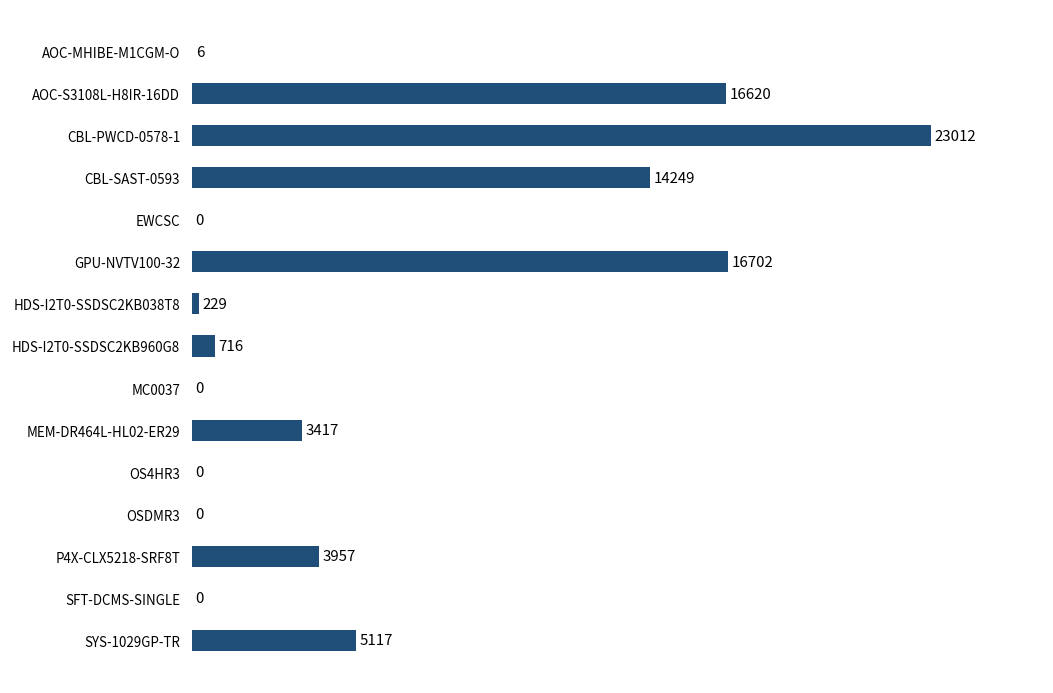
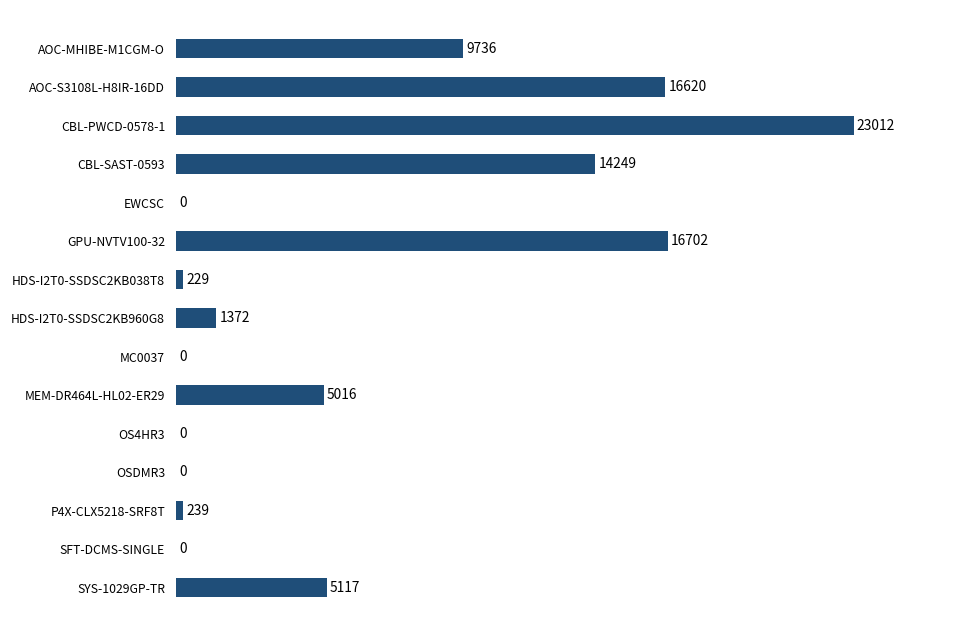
  {
-   "AOC-MHIBE-M1CGM-O": 6,
+   "AOC-MHIBE-M1CGM-O": 9736,
    "AOC-S3108L-H8IR-16DD": 16620,
    "CBL-PWCD-0578-1": 23012,
    "CBL-SAST-0593": 14249,
    "EWCSC": 0,
    "GPU-NVTV100-32": 16702,
    "HDS-I2T0-SSDSC2KB038T8": 229,
-   "HDS-I2T0-SSDSC2KB960G8": 716,
+   "HDS-I2T0-SSDSC2KB960G8": 1372,
    "MC0037": 0,
-   "MEM-DR464L-HL02-ER29": 3417,
+   "MEM-DR464L-HL02-ER29": 5016,
    "OS4HR3": 0,
    "OSDMR3": 0,
-   "P4X-CLX5218-SRF8T": 3957,
+   "P4X-CLX5218-SRF8T": 239,
    "SFT-DCMS-SINGLE": 0,
    "SYS-1029GP-TR": 5117
  }
